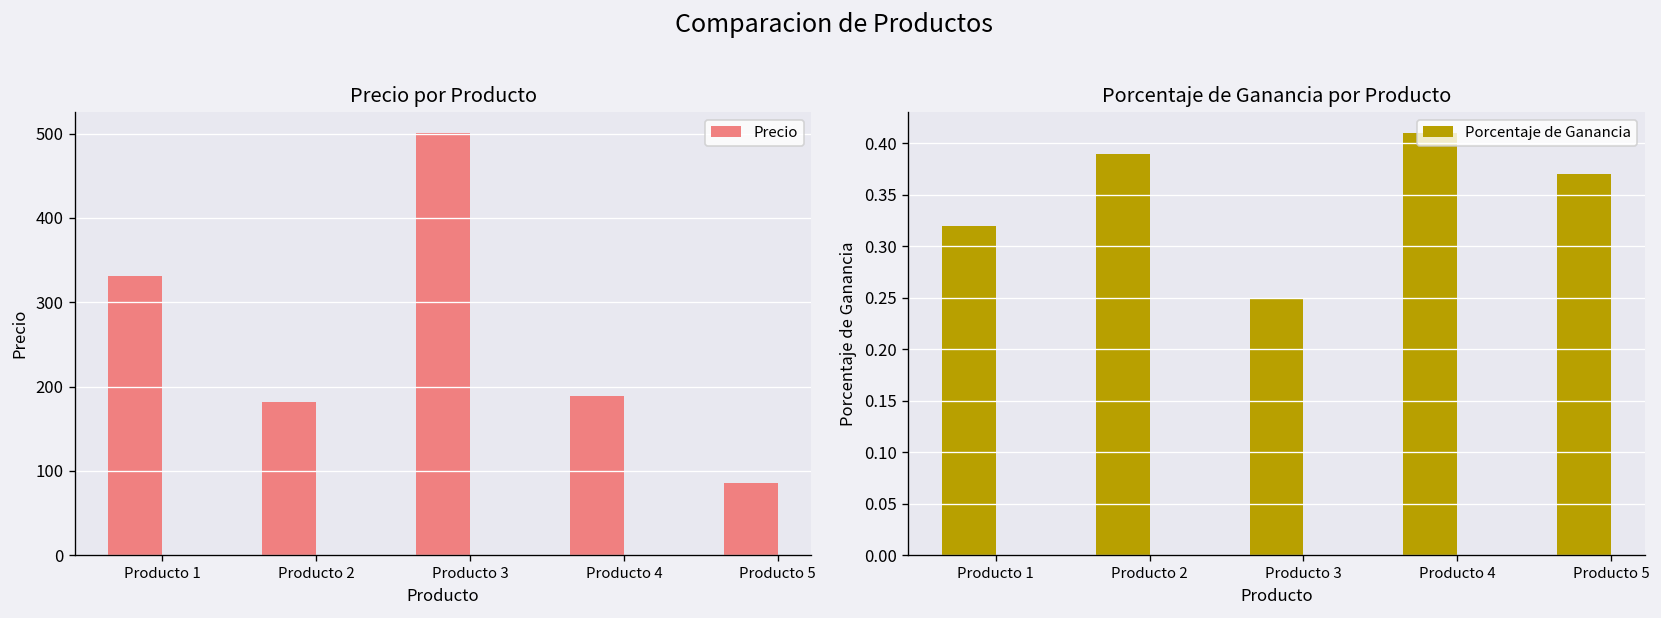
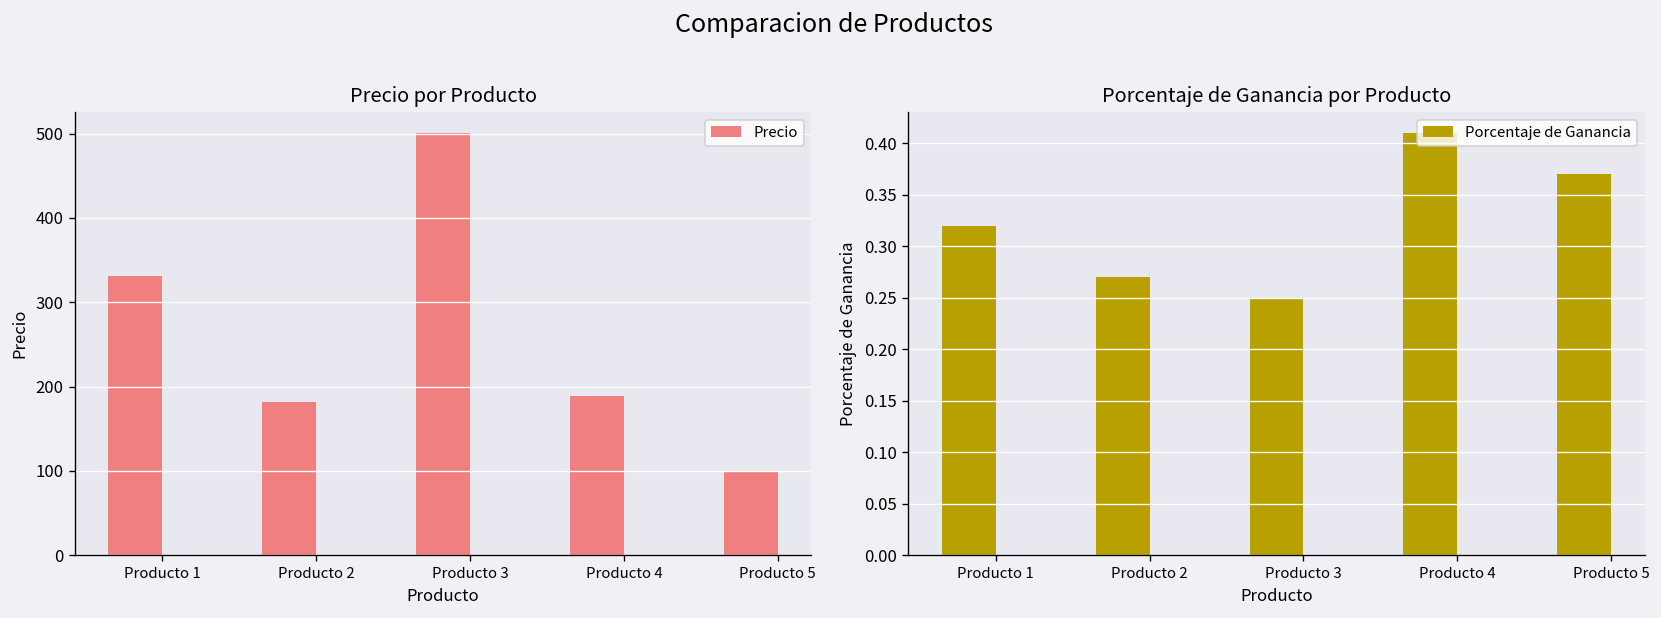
  {
    "Precio por Producto": {
      "Producto 1": 330,
      "Producto 2": 180,
      "Producto 3": 500,
      "Producto 4": 190,
-     "Producto 5": 90
+     "Producto 5": 100
    },
    "Porcentaje de Ganancia por Producto": {
      "Producto 1": 0.32,
-     "Producto 2": 0.39,
+     "Producto 2": 0.27,
      "Producto 3": 0.25,
      "Producto 5": 0.37
    }
  }
